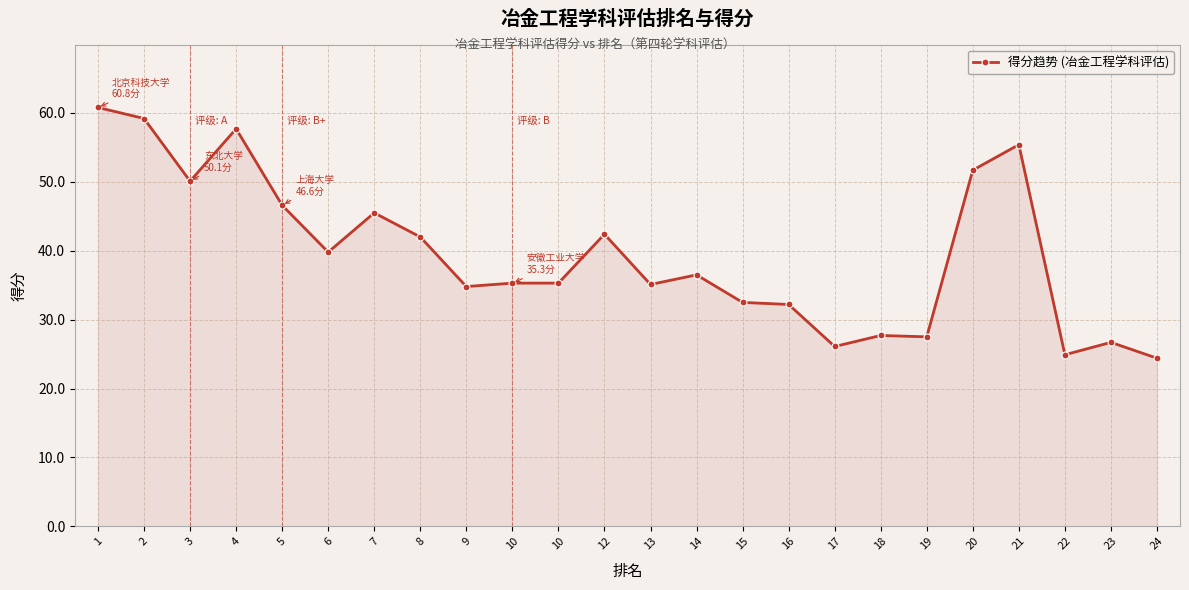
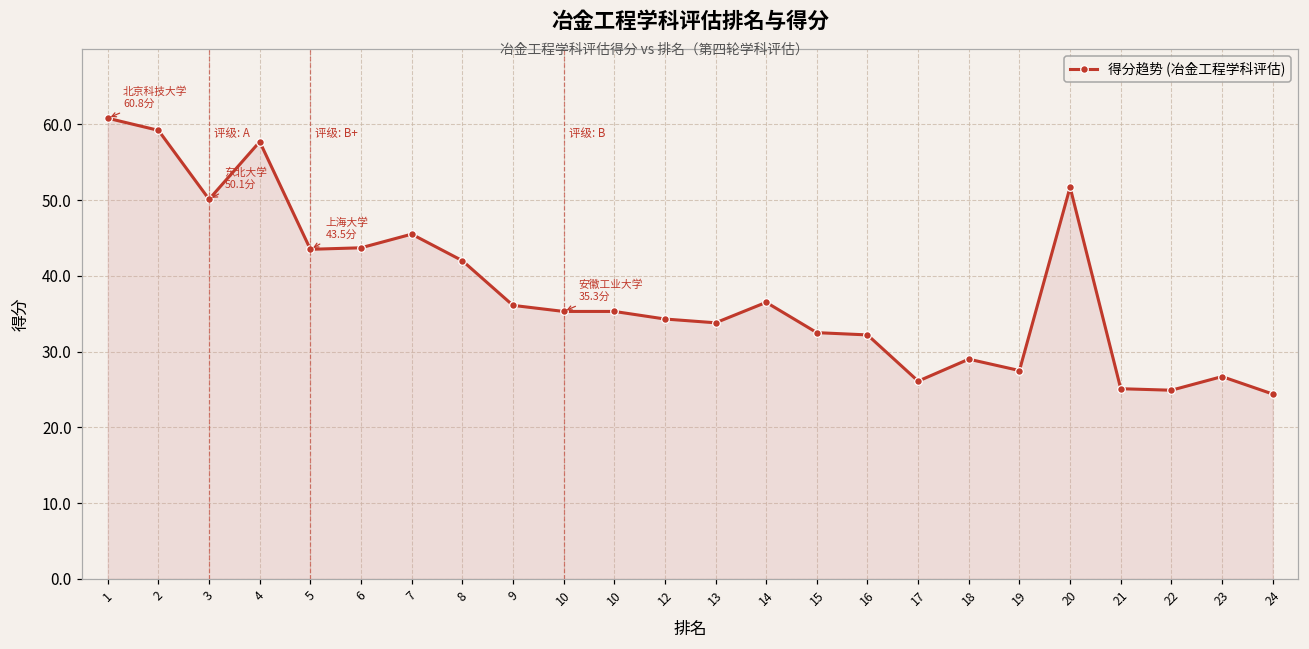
  {
    "1": "60.8分",
    "3": "50.1分",
-   "5": "46.6分",
-   "6": "40",
-   "9": "35",
-   "12": "42",
-   "13": "35",
-   "18": "28",
-   "21": "55"
+   "5": "43.5分",
+   "6": "44",
+   "9": "36",
+   "12": "34",
+   "13": "34",
+   "18": "29",
+   "21": "25"
  }
